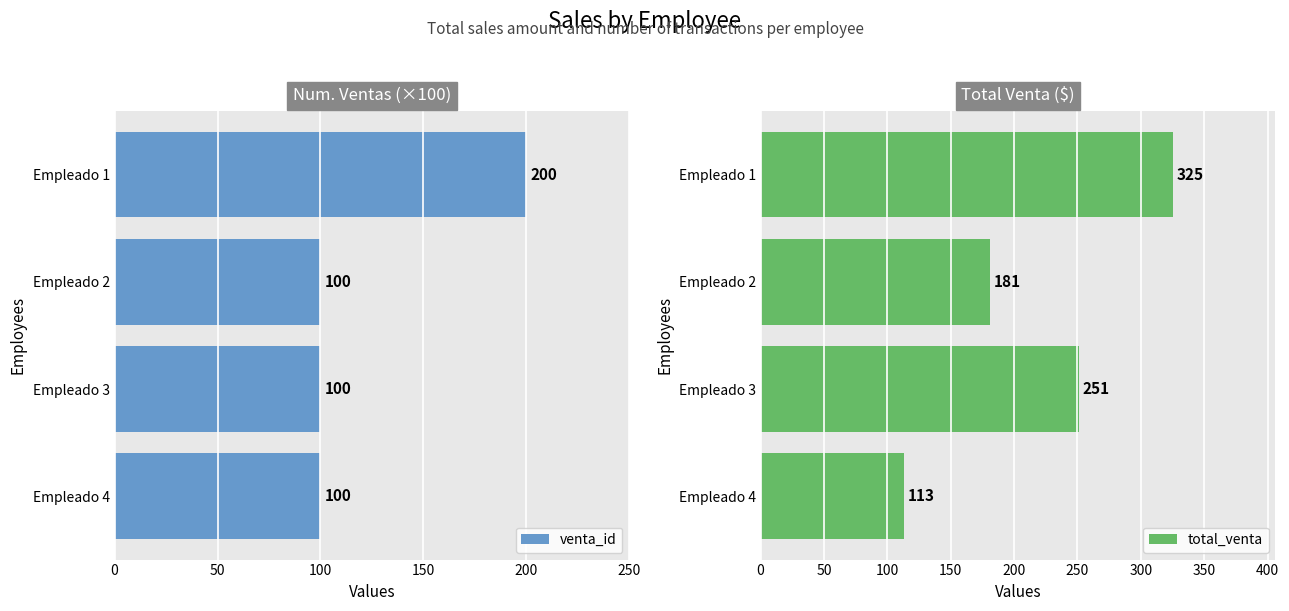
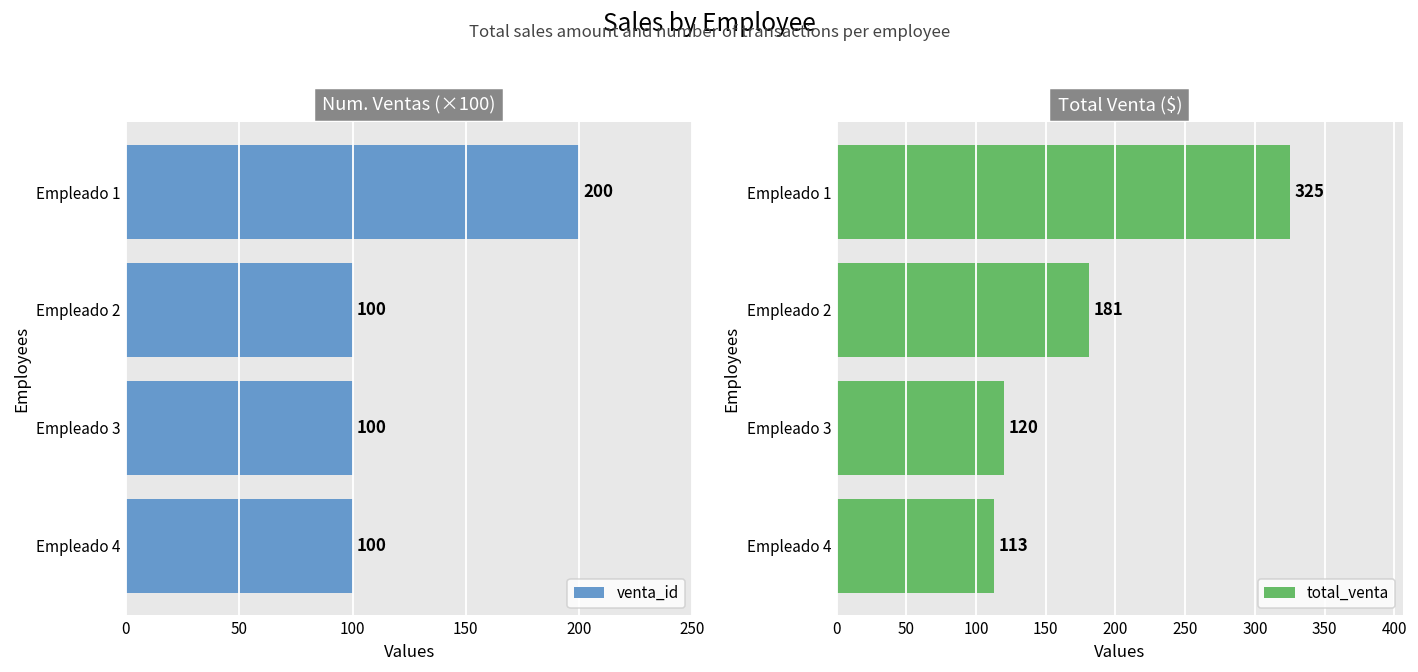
  {
    "Num. Ventas (×100)": {
      "Empleado 1": 200,
      "Empleado 2": 100,
      "Empleado 3": 100,
      "Empleado 4": 100
    },
    "Total Venta ($)": {
      "Empleado 1": 325,
      "Empleado 2": 181,
-     "Empleado 3": 251,
+     "Empleado 3": 120,
      "Empleado 4": 113
    }
  }
